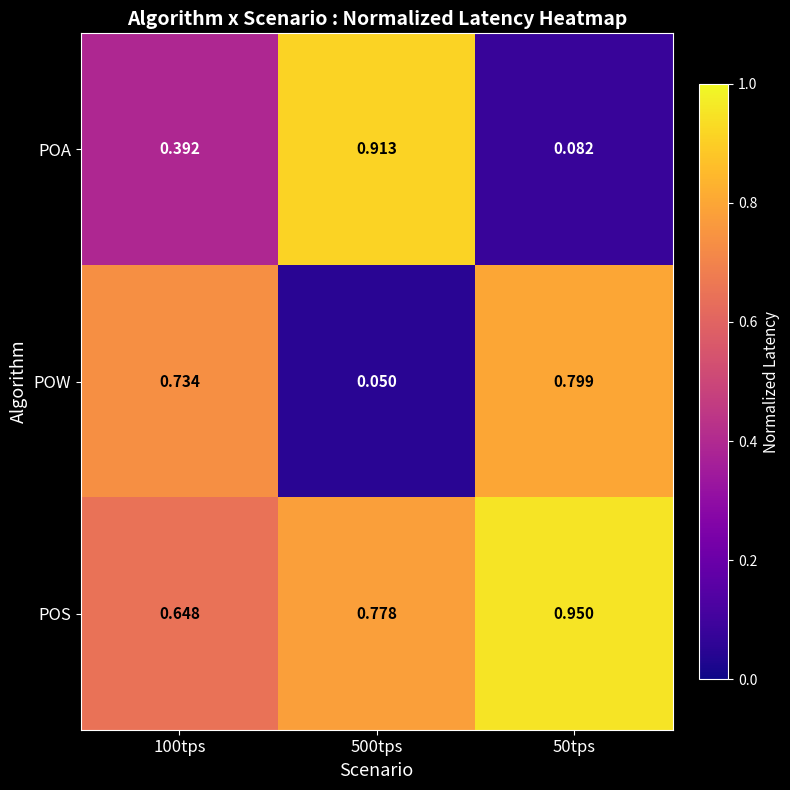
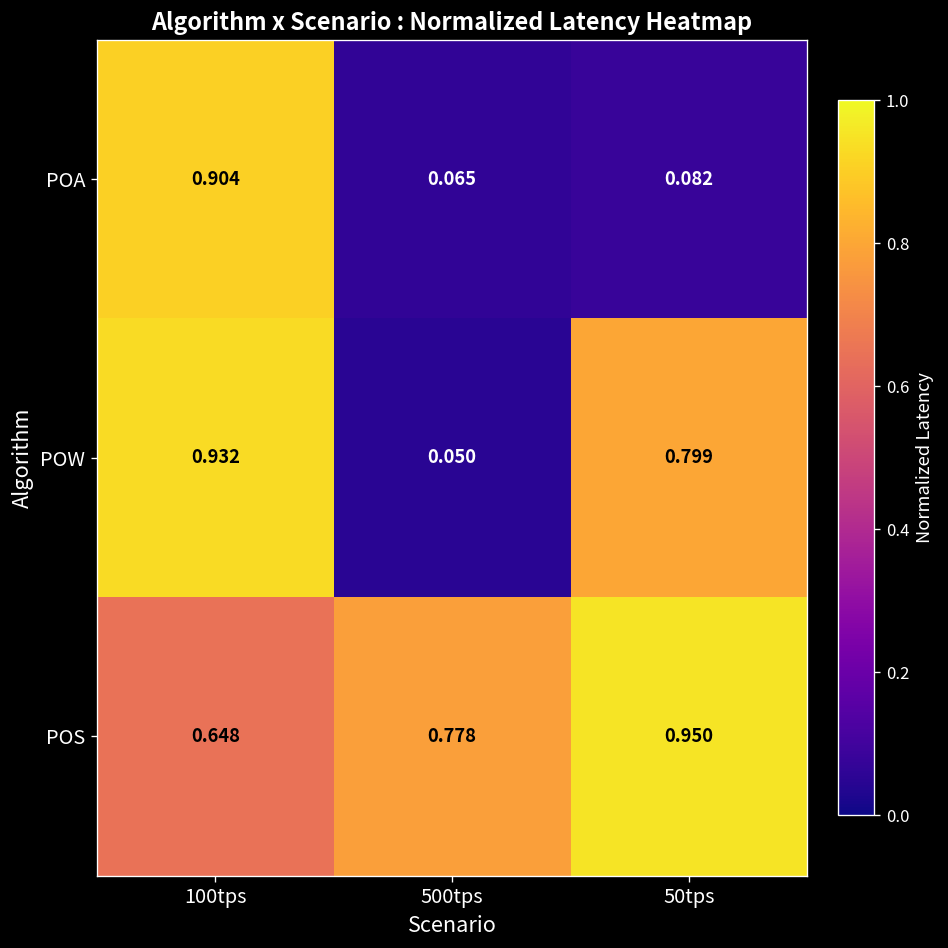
  {
    "POA": {
-     "100tps": 0.392,
-     "500tps": 0.913,
+     "100tps": 0.904,
+     "500tps": 0.065,
      "50tps": 0.082
    },
    "POW": {
-     "100tps": 0.734,
+     "100tps": 0.932,
      "500tps": 0.050,
      "50tps": 0.799
    },
    "POS": {
      "100tps": 0.648,
      "500tps": 0.778,
      "50tps": 0.950
    }
  }
